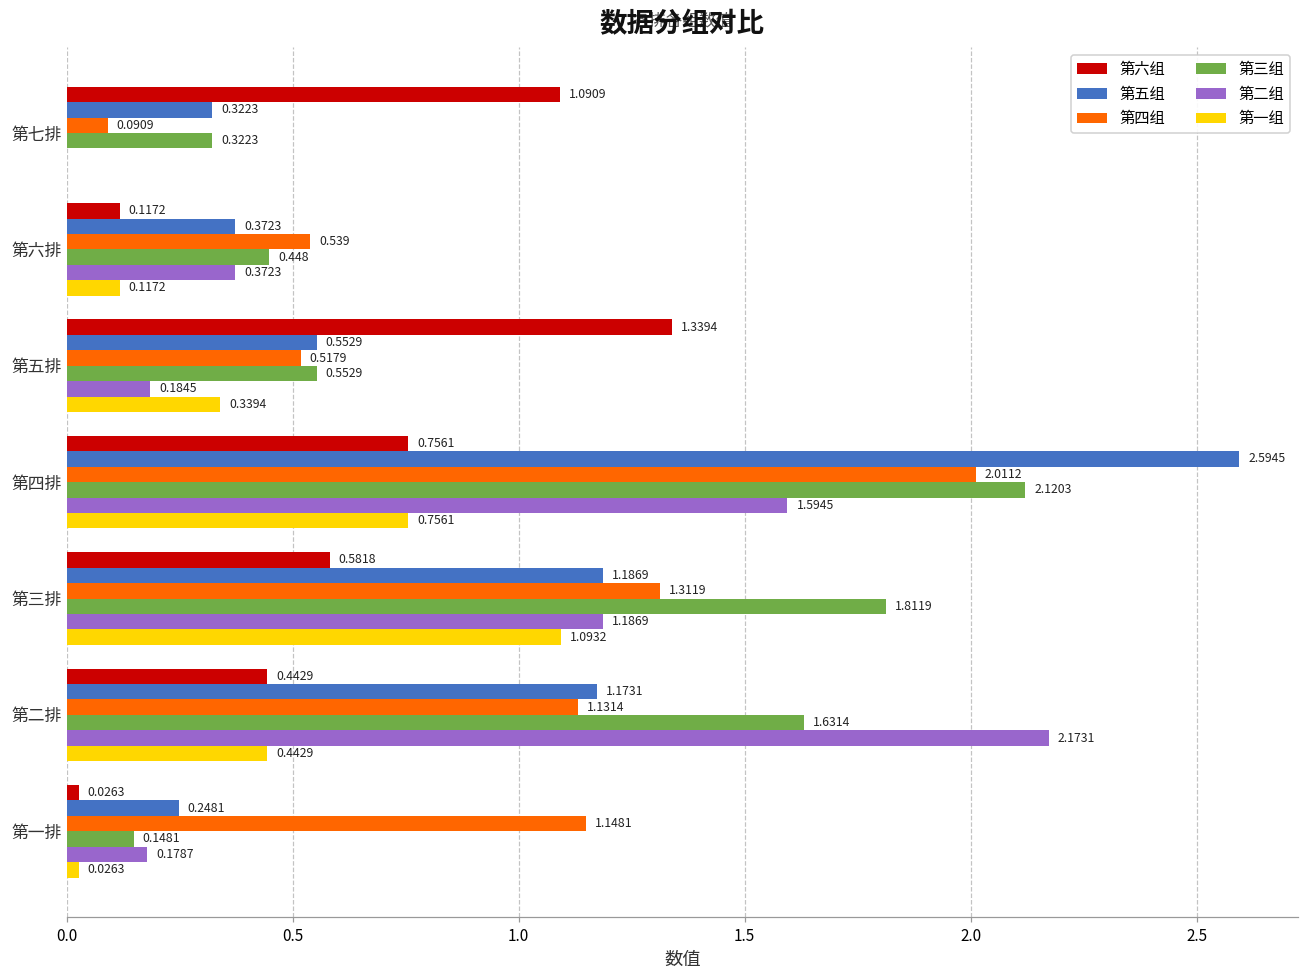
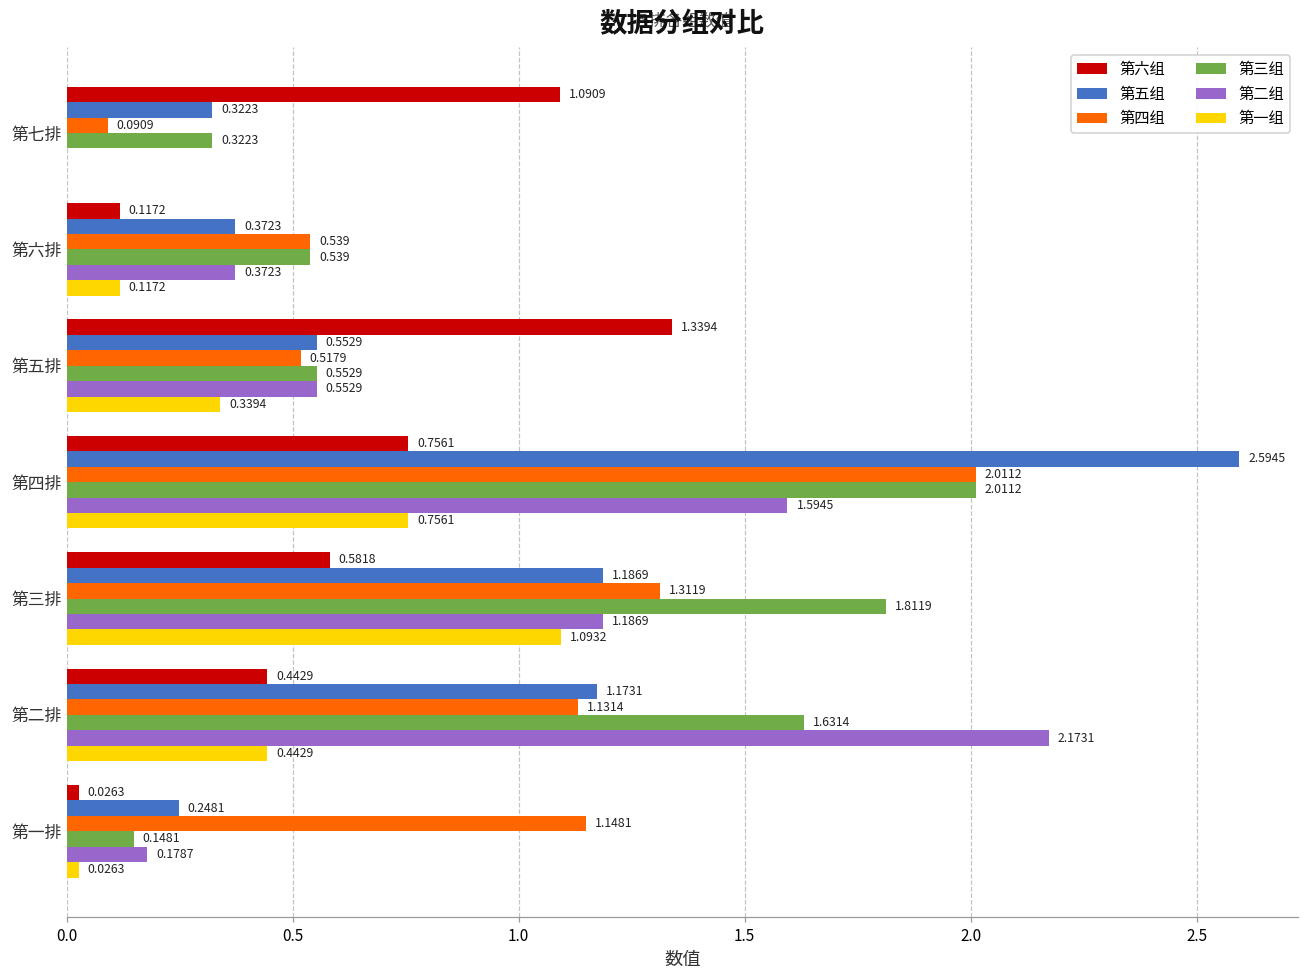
  {
    "第六组": {
      "第七排": 1.0909,
      "第六排": 0.1172,
      "第五排": 1.3394,
      "第四排": 0.7561,
      "第三排": 0.5818,
      "第二排": 0.4429,
      "第一排": 0.0263
    },
    "第五组": {
      "第七排": 0.3223,
      "第六排": 0.3723,
      "第五排": 0.5529,
      "第四排": 2.5945,
      "第三排": 1.1869,
      "第二排": 1.1731,
      "第一排": 0.2481
    },
    "第四组": {
      "第七排": 0.0909,
      "第六排": 0.539,
      "第五排": 0.5179,
      "第四排": 2.0112,
      "第三排": 1.3119,
      "第二排": 1.1314,
      "第一排": 1.1481
    },
    "第三组": {
      "第七排": 0.3223,
-     "第六排": 0.448,
+     "第六排": 0.539,
      "第五排": 0.5529,
-     "第四排": 2.1203,
+     "第四排": 2.0112,
      "第三排": 1.8119,
      "第二排": 1.6314,
      "第一排": 0.1481
    },
    "第二组": {
      "第六排": 0.3723,
-     "第五排": 0.1845,
+     "第五排": 0.5529,
      "第四排": 1.5945,
      "第三排": 1.1869,
      "第二排": 2.1731,
      "第一排": 0.1787
    },
    "第一组": {
      "第六排": 0.1172,
      "第五排": 0.3394,
      "第四排": 0.7561,
      "第三排": 1.0932,
      "第二排": 0.4429,
      "第一排": 0.0263
    }
  }
